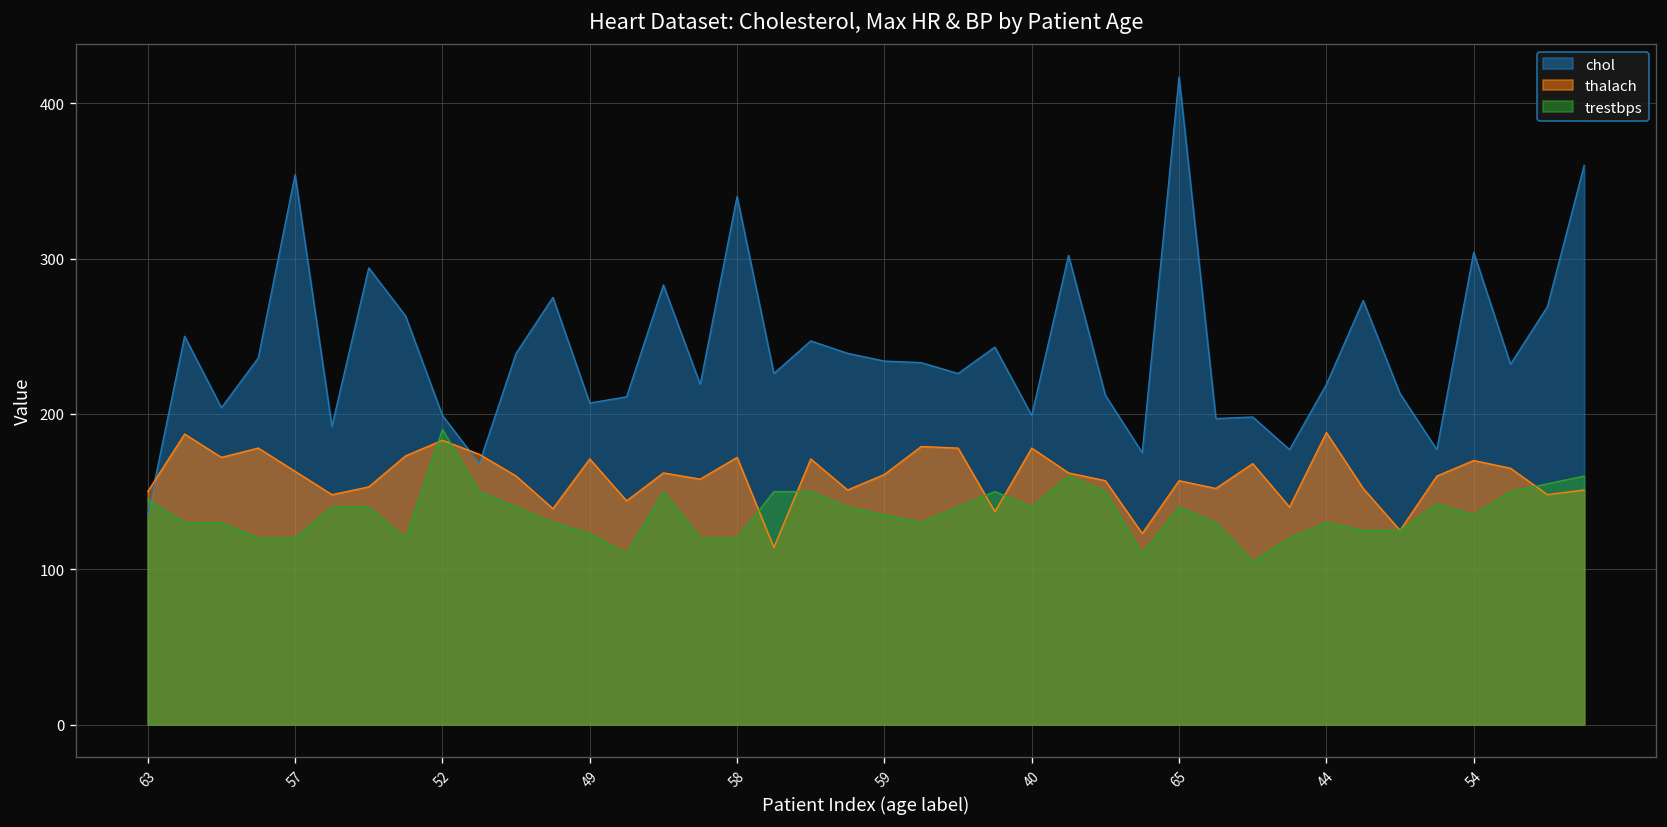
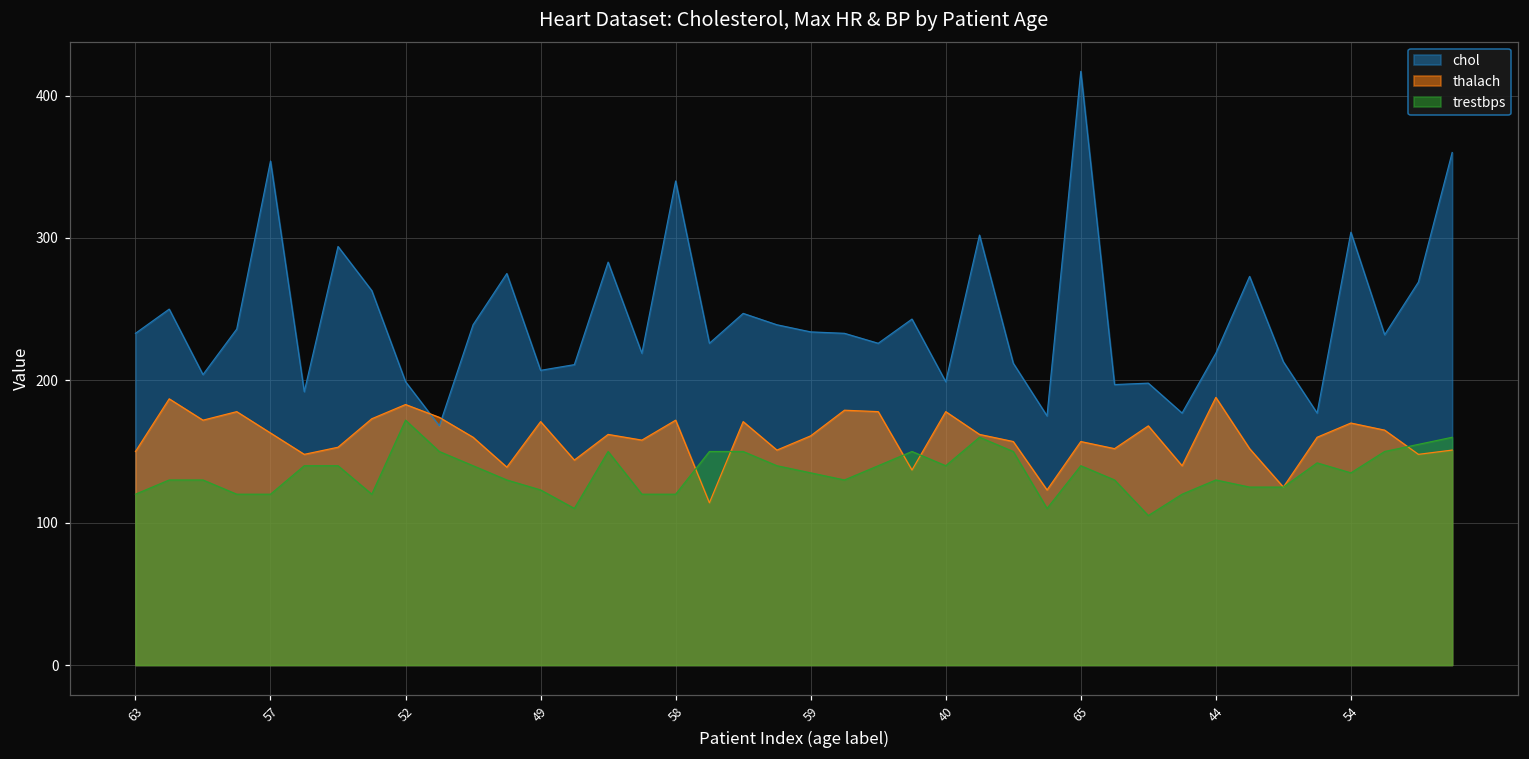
  {
    "chol": {
-     "63": 135,
+     "63": 233,
      "52": 199,
      "49": 207,
      "40": 199
    },
    "thalach": {
      "63": 150,
      "52": 183,
      "49": 171,
      "40": 178
    },
    "trestbps": {
-     "63": 145,
-     "52": 190,
+     "63": 120,
+     "52": 172,
      "49": 123,
      "40": 140
    }
  }
